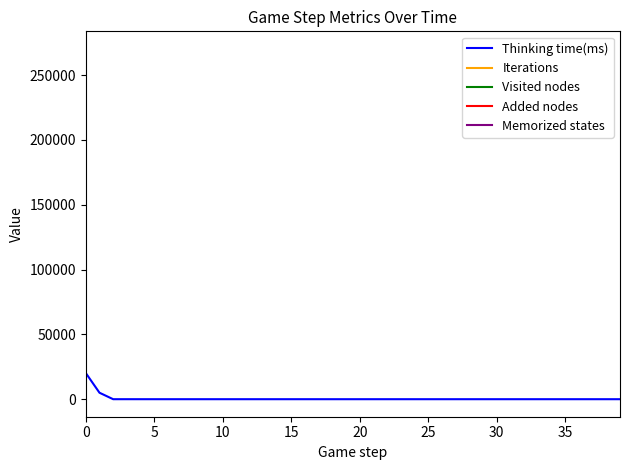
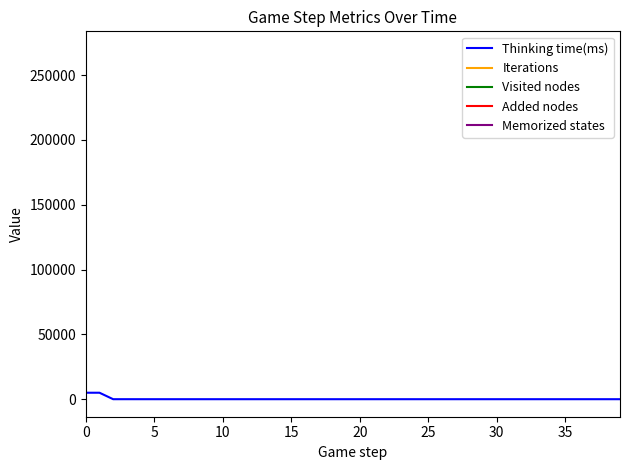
  {
    "Thinking time(ms)": {
-     "0": 20000,
+     "0": 5000,
      "5": 0,
      "10": 0,
      "15": 0,
      "20": 0,
      "25": 0,
      "30": 0,
      "35": 0
    },
    "Added nodes": {
      "0": 8000
    },
    "Visited nodes": {
      "0": 270000
    },
    "Memorized states": {
      "0": 0
    }
  }
